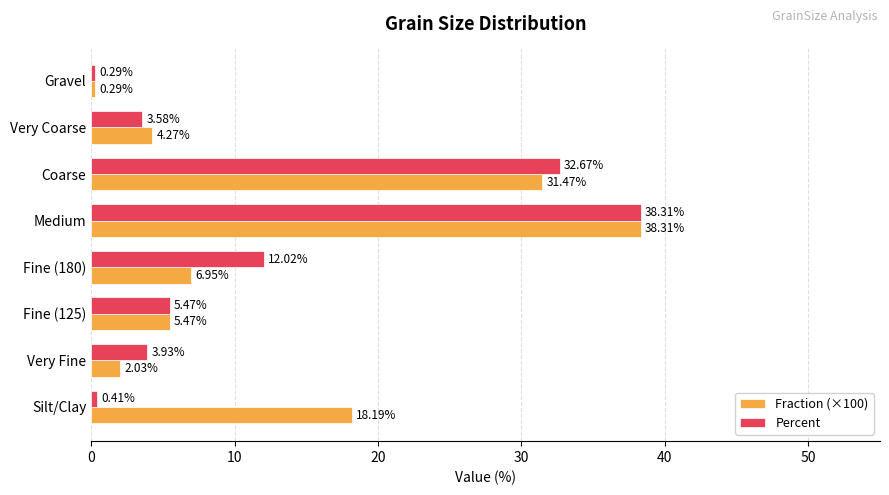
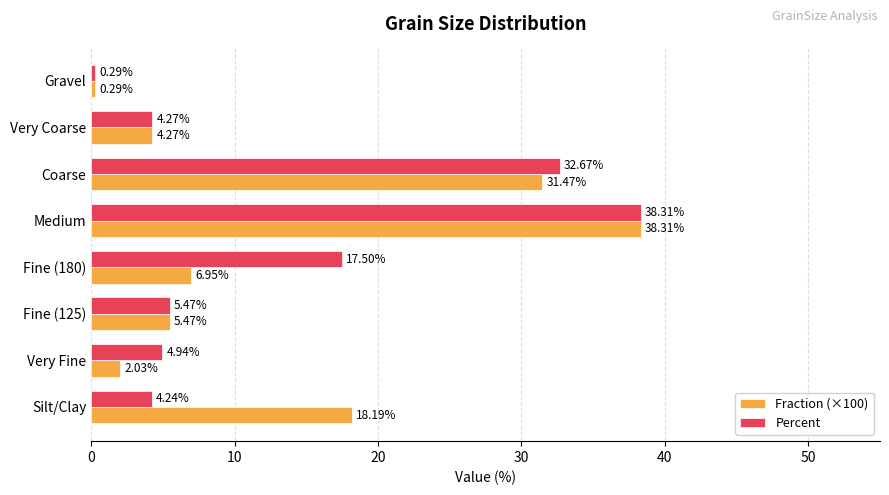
  {
    "Fraction (×100)": {
      "Gravel": "0.29%",
      "Very Coarse": "4.27%",
      "Coarse": "31.47%",
      "Medium": "38.31%",
      "Fine (180)": "6.95%",
      "Fine (125)": "5.47%",
      "Very Fine": "2.03%",
      "Silt/Clay": "18.19%"
    },
    "Percent": {
      "Gravel": "0.29%",
-     "Very Coarse": "3.58%",
+     "Very Coarse": "4.27%",
      "Coarse": "32.67%",
      "Medium": "38.31%",
-     "Fine (180)": "12.02%",
+     "Fine (180)": "17.50%",
      "Fine (125)": "5.47%",
-     "Very Fine": "3.93%",
-     "Silt/Clay": "0.41%"
+     "Very Fine": "4.94%",
+     "Silt/Clay": "4.24%"
    }
  }
